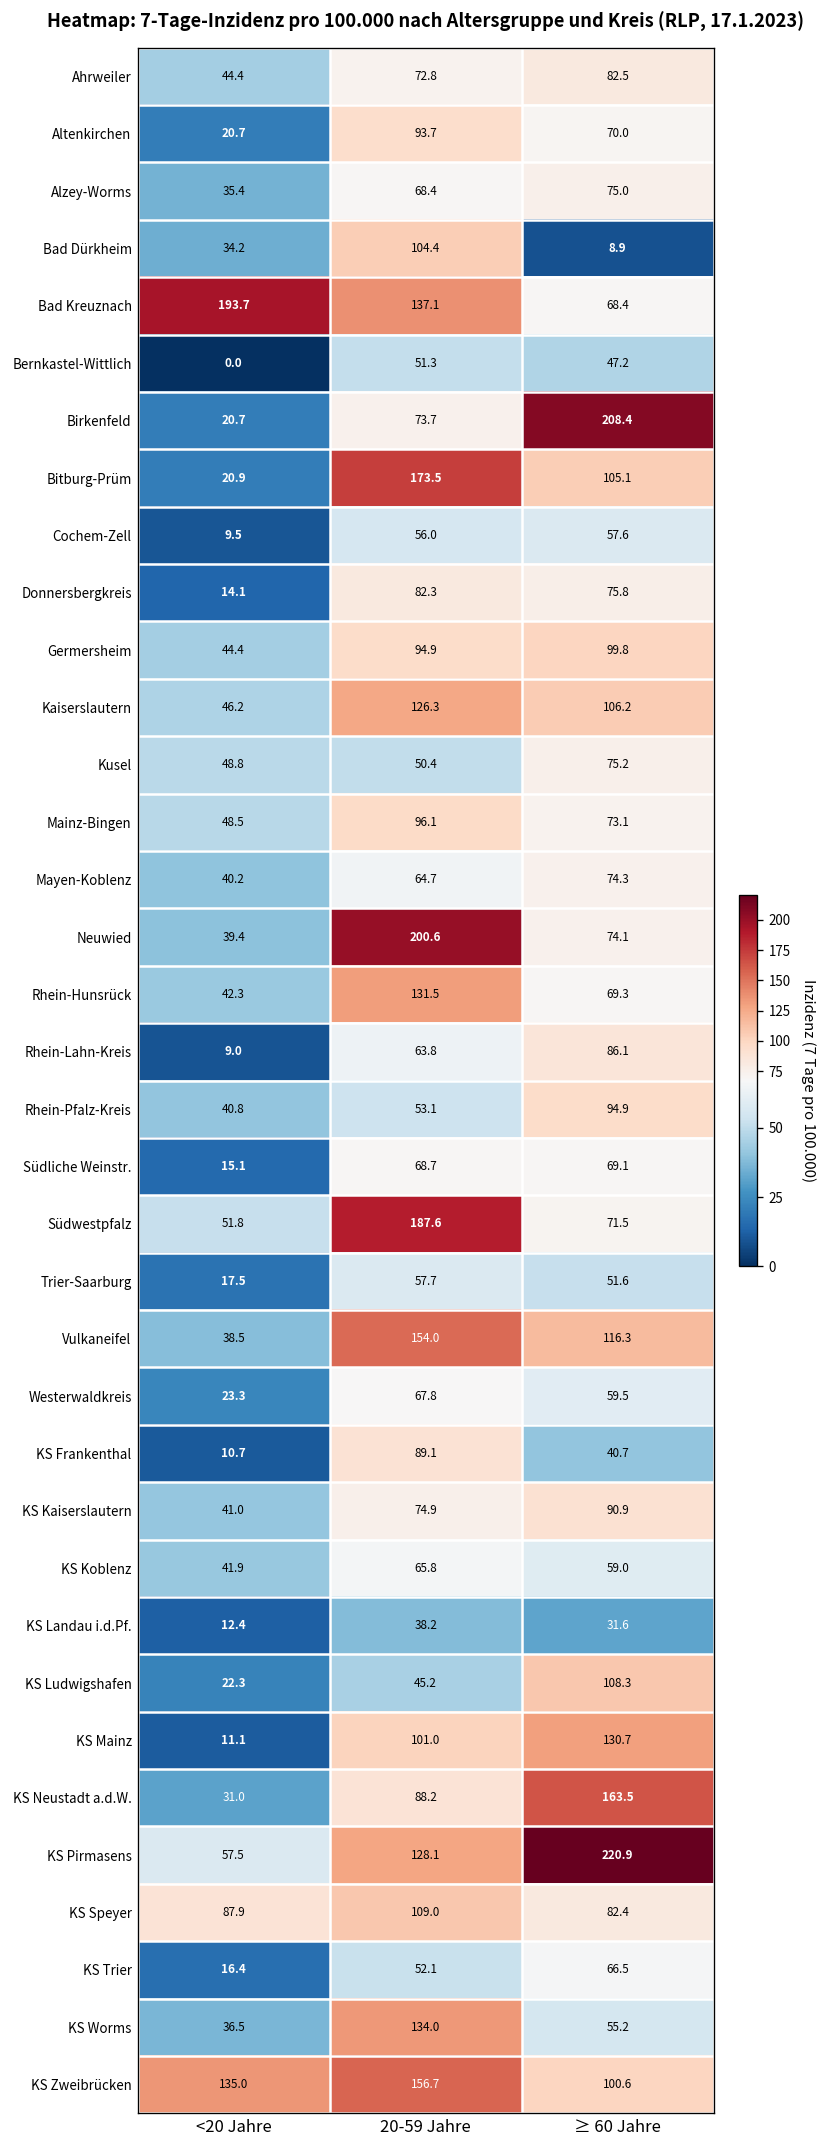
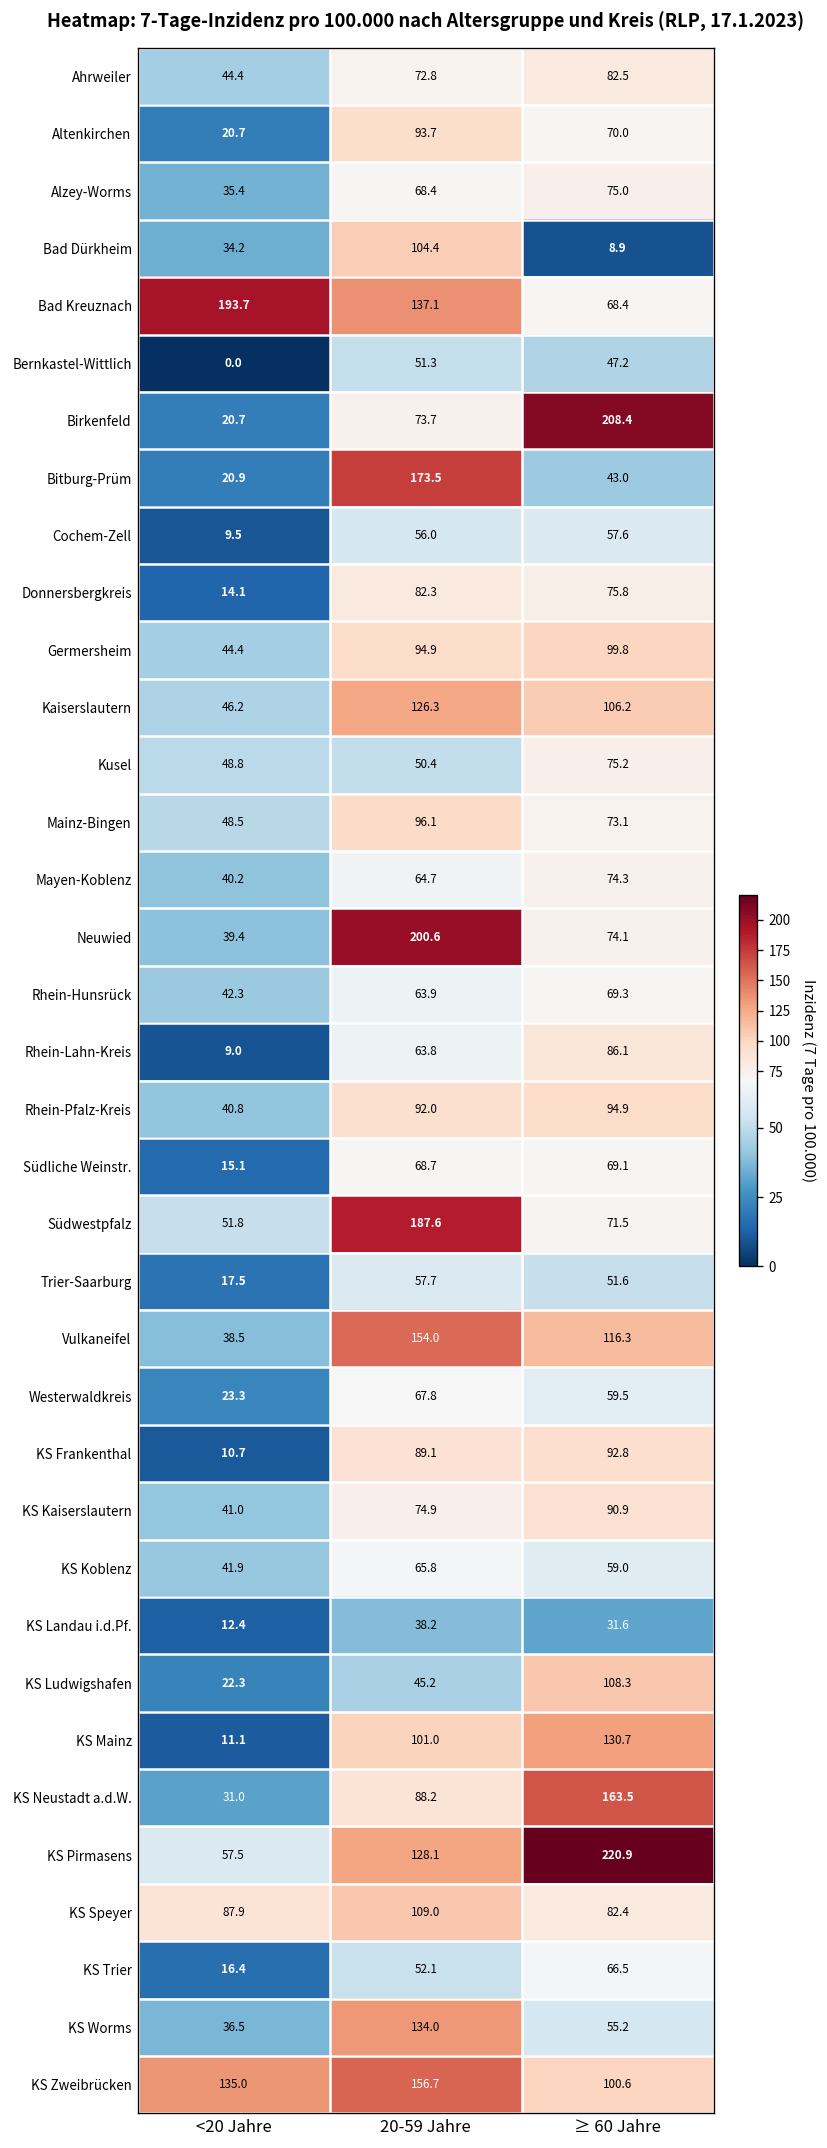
  {
    "Ahrweiler": {
      "<20 Jahre": 44.4,
      "20-59 Jahre": 72.8,
      "≥ 60 Jahre": 82.5
    },
    "Altenkirchen": {
      "<20 Jahre": 20.7,
      "20-59 Jahre": 93.7,
      "≥ 60 Jahre": 70.0
    },
    "Alzey-Worms": {
      "<20 Jahre": 35.4,
      "20-59 Jahre": 68.4,
      "≥ 60 Jahre": 75.0
    },
    "Bad Dürkheim": {
      "<20 Jahre": 34.2,
      "20-59 Jahre": 104.4,
      "≥ 60 Jahre": 8.9
    },
    "Bad Kreuznach": {
      "<20 Jahre": 193.7,
      "20-59 Jahre": 137.1,
      "≥ 60 Jahre": 68.4
    },
    "Bernkastel-Wittlich": {
      "<20 Jahre": 0.0,
      "20-59 Jahre": 51.3,
      "≥ 60 Jahre": 47.2
    },
    "Birkenfeld": {
      "<20 Jahre": 20.7,
      "20-59 Jahre": 73.7,
      "≥ 60 Jahre": 208.4
    },
    "Bitburg-Prüm": {
      "<20 Jahre": 20.9,
      "20-59 Jahre": 173.5,
-     "≥ 60 Jahre": 105.1
+     "≥ 60 Jahre": 43.0
    },
    "Cochem-Zell": {
      "<20 Jahre": 9.5,
      "20-59 Jahre": 56.0,
      "≥ 60 Jahre": 57.6
    },
    "Donnersbergkreis": {
      "<20 Jahre": 14.1,
      "20-59 Jahre": 82.3,
      "≥ 60 Jahre": 75.8
    },
    "Germersheim": {
      "<20 Jahre": 44.4,
      "20-59 Jahre": 94.9,
      "≥ 60 Jahre": 99.8
    },
    "Kaiserslautern": {
      "<20 Jahre": 46.2,
      "20-59 Jahre": 126.3,
      "≥ 60 Jahre": 106.2
    },
    "Kusel": {
      "<20 Jahre": 48.8,
      "20-59 Jahre": 50.4,
      "≥ 60 Jahre": 75.2
    },
    "Mainz-Bingen": {
      "<20 Jahre": 48.5,
      "20-59 Jahre": 96.1,
      "≥ 60 Jahre": 73.1
    },
    "Mayen-Koblenz": {
      "<20 Jahre": 40.2,
      "20-59 Jahre": 64.7,
      "≥ 60 Jahre": 74.3
    },
    "Neuwied": {
      "<20 Jahre": 39.4,
      "20-59 Jahre": 200.6,
      "≥ 60 Jahre": 74.1
    },
    "Rhein-Hunsrück": {
      "<20 Jahre": 42.3,
-     "20-59 Jahre": 131.5,
+     "20-59 Jahre": 63.9,
      "≥ 60 Jahre": 69.3
    },
    "Rhein-Lahn-Kreis": {
      "<20 Jahre": 9.0,
      "20-59 Jahre": 63.8,
      "≥ 60 Jahre": 86.1
    },
    "Rhein-Pfalz-Kreis": {
      "<20 Jahre": 40.8,
-     "20-59 Jahre": 53.1,
+     "20-59 Jahre": 92.0,
      "≥ 60 Jahre": 94.9
    },
    "Südliche Weinstr.": {
      "<20 Jahre": 15.1,
      "20-59 Jahre": 68.7,
      "≥ 60 Jahre": 69.1
    },
    "Südwestpfalz": {
      "<20 Jahre": 51.8,
      "20-59 Jahre": 187.6,
      "≥ 60 Jahre": 71.5
    },
    "Trier-Saarburg": {
      "<20 Jahre": 17.5,
      "20-59 Jahre": 57.7,
      "≥ 60 Jahre": 51.6
    },
    "Vulkaneifel": {
      "<20 Jahre": 38.5,
      "20-59 Jahre": 154.0,
      "≥ 60 Jahre": 116.3
    },
    "Westerwaldkreis": {
      "<20 Jahre": 23.3,
      "20-59 Jahre": 67.8,
      "≥ 60 Jahre": 59.5
    },
    "KS Frankenthal": {
      "<20 Jahre": 10.7,
      "20-59 Jahre": 89.1,
-     "≥ 60 Jahre": 40.7
+     "≥ 60 Jahre": 92.8
    },
    "KS Kaiserslautern": {
      "<20 Jahre": 41.0,
      "20-59 Jahre": 74.9,
      "≥ 60 Jahre": 90.9
    },
    "KS Koblenz": {
      "<20 Jahre": 41.9,
      "20-59 Jahre": 65.8,
      "≥ 60 Jahre": 59.0
    },
    "KS Landau i.d.Pf.": {
      "<20 Jahre": 12.4,
      "20-59 Jahre": 38.2,
      "≥ 60 Jahre": 31.6
    },
    "KS Ludwigshafen": {
      "<20 Jahre": 22.3,
      "20-59 Jahre": 45.2,
      "≥ 60 Jahre": 108.3
    },
    "KS Mainz": {
      "<20 Jahre": 11.1,
      "20-59 Jahre": 101.0,
      "≥ 60 Jahre": 130.7
    },
    "KS Neustadt a.d.W.": {
      "<20 Jahre": 31.0,
      "20-59 Jahre": 88.2,
      "≥ 60 Jahre": 163.5
    },
    "KS Pirmasens": {
      "<20 Jahre": 57.5,
      "20-59 Jahre": 128.1,
      "≥ 60 Jahre": 220.9
    },
    "KS Speyer": {
      "<20 Jahre": 87.9,
      "20-59 Jahre": 109.0,
      "≥ 60 Jahre": 82.4
    },
    "KS Trier": {
      "<20 Jahre": 16.4,
      "20-59 Jahre": 52.1,
      "≥ 60 Jahre": 66.5
    },
    "KS Worms": {
      "<20 Jahre": 36.5,
      "20-59 Jahre": 134.0,
      "≥ 60 Jahre": 55.2
    },
    "KS Zweibrücken": {
      "<20 Jahre": 135.0,
      "20-59 Jahre": 156.7,
      "≥ 60 Jahre": 100.6
    }
  }
